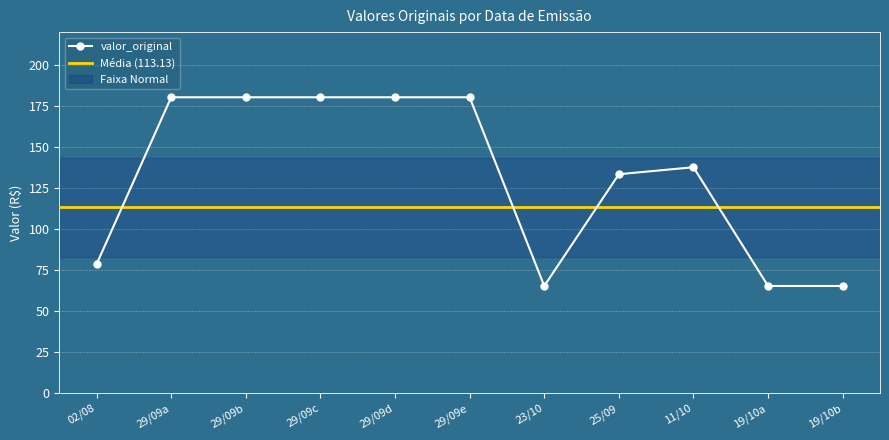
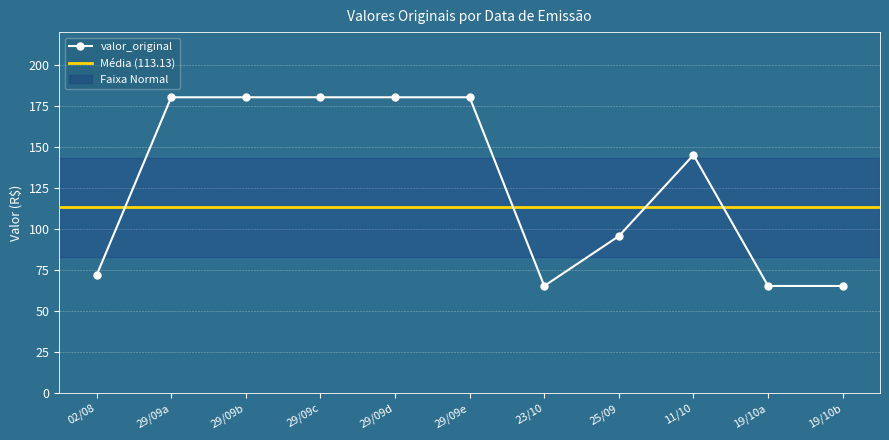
  {
-   "02/08": 79,
+   "02/08": 72,
    "29/09a": 180,
    "29/09b": 180,
    "29/09c": 180,
    "29/09d": 180,
    "29/09e": 180,
    "23/10": 65,
-   "25/09": 133,
-   "11/10": 138,
+   "25/09": 96,
+   "11/10": 145,
    "19/10a": 65,
    "19/10b": 65
  }
